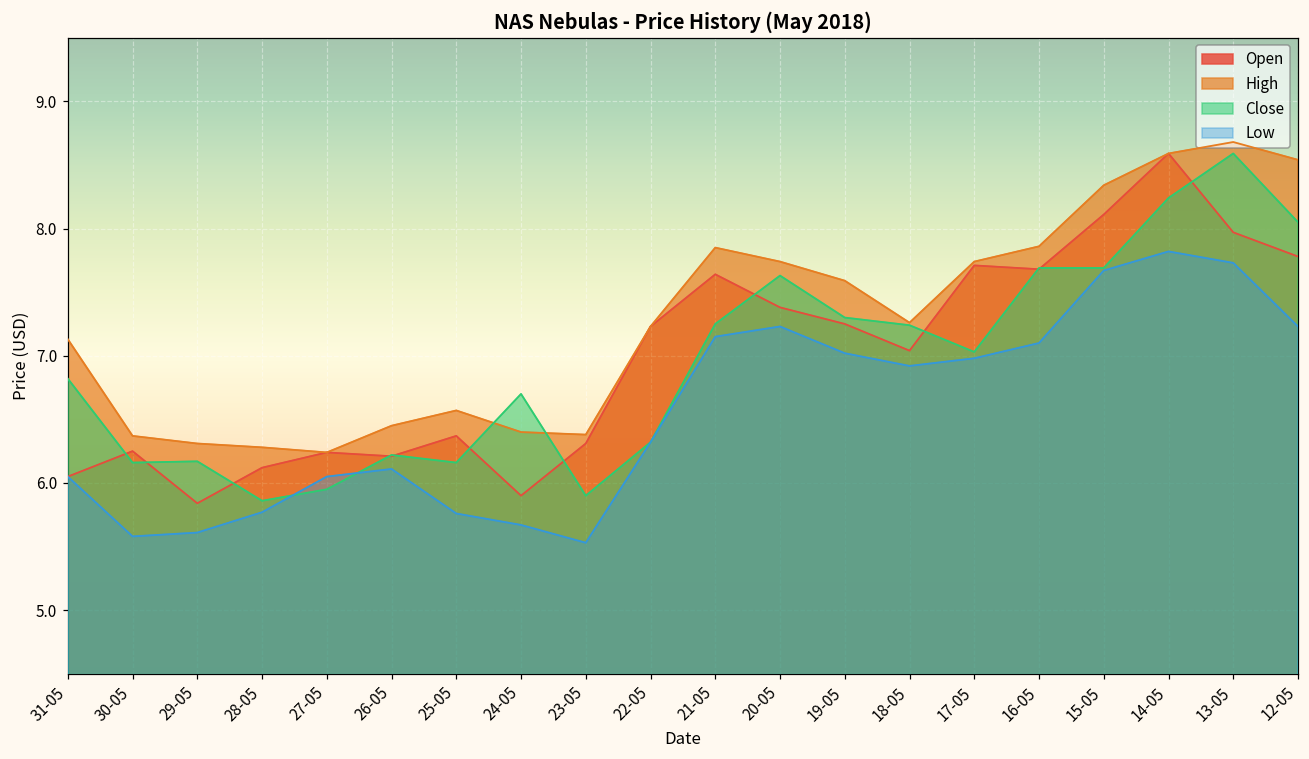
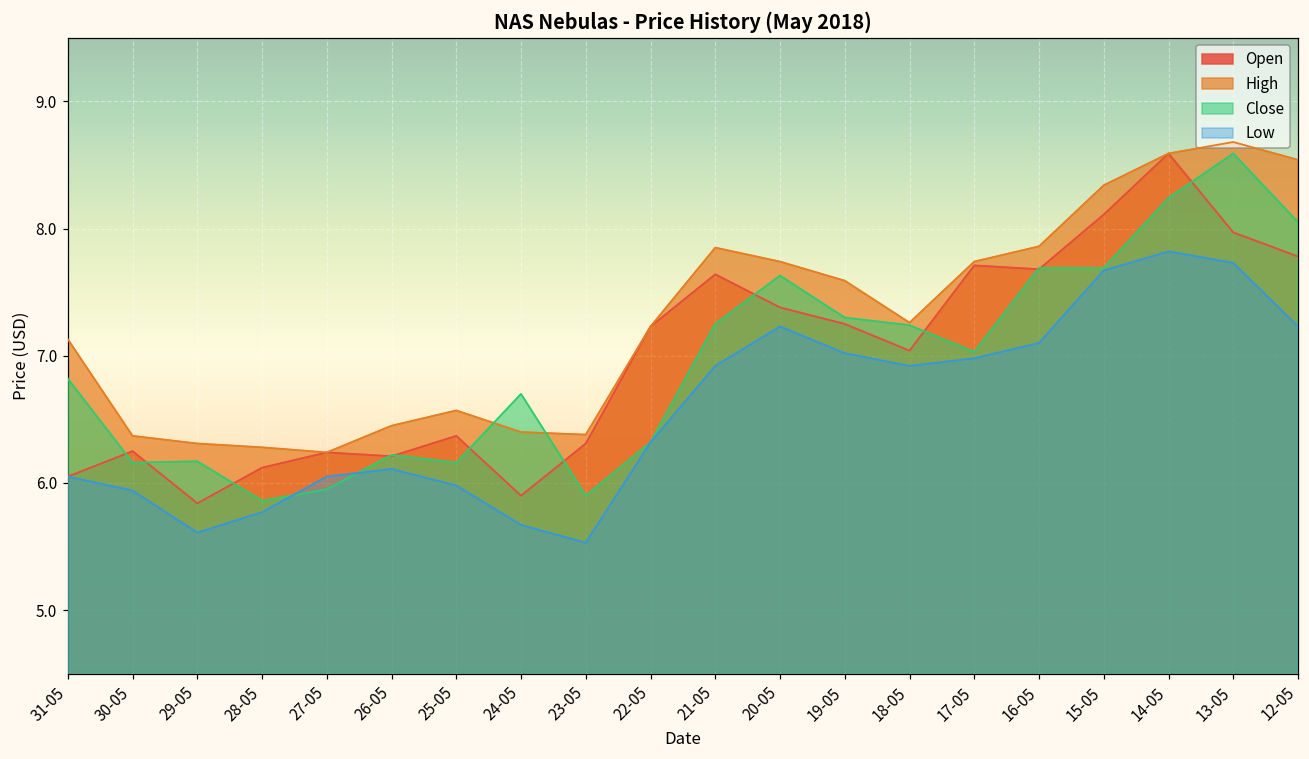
  {
    "Close": {
      "31-05": 6.82,
      "30-05": 6.16,
      "29-05": 6.17,
      "28-05": 5.86,
      "27-05": 5.95,
      "25-05": 6.16,
      "24-05": 6.70,
      "23-05": 5.90,
      "21-05": 7.25,
      "20-05": 7.63,
      "19-05": 7.30,
      "17-05": 7.03,
      "14-05": 8.24,
      "13-05": 8.59,
      "12-05": 8.05
    },
    "Low": {
-     "30-05": 5.58,
+     "30-05": 5.94,
      "29-05": 5.61,
      "28-05": 5.77,
      "27-05": 6.05,
      "26-05": 6.11,
-     "25-05": 5.76,
+     "25-05": 5.98,
      "24-05": 5.67,
      "23-05": 5.53,
-     "21-05": 7.15,
+     "21-05": 6.92,
      "20-05": 7.23,
      "19-05": 7.02,
      "18-05": 6.92,
      "17-05": 6.98,
      "16-05": 7.10,
      "14-05": 7.82,
      "13-05": 7.73,
      "12-05": 7.23
    }
  }
